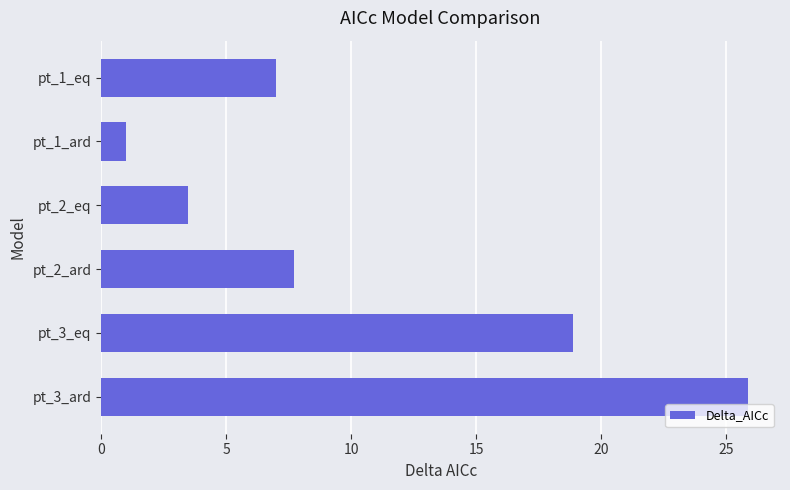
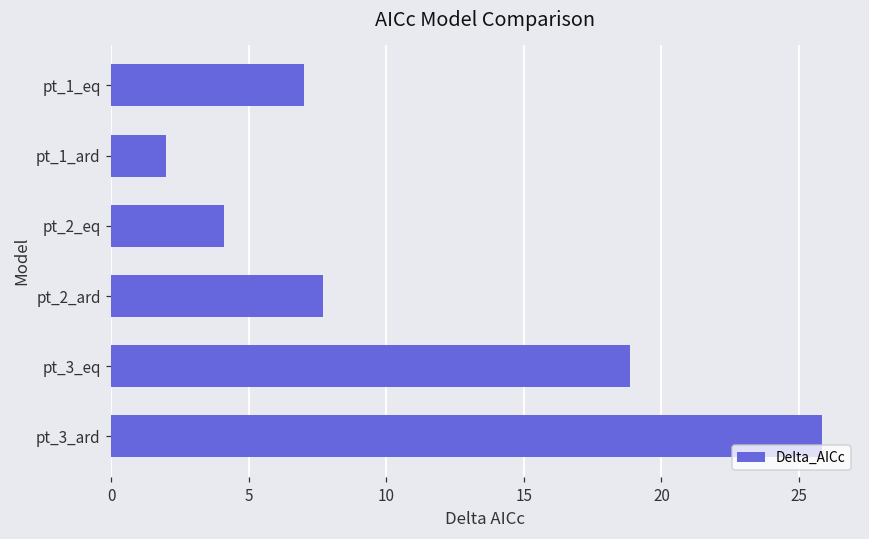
  {
    "pt_1_eq": 7.0,
-   "pt_1_ard": 1.0,
-   "pt_2_eq": 3.5,
+   "pt_1_ard": 2.0,
+   "pt_2_eq": 4.1,
    "pt_2_ard": 7.7,
    "pt_3_eq": 18.9,
    "pt_3_ard": 25.9
  }
